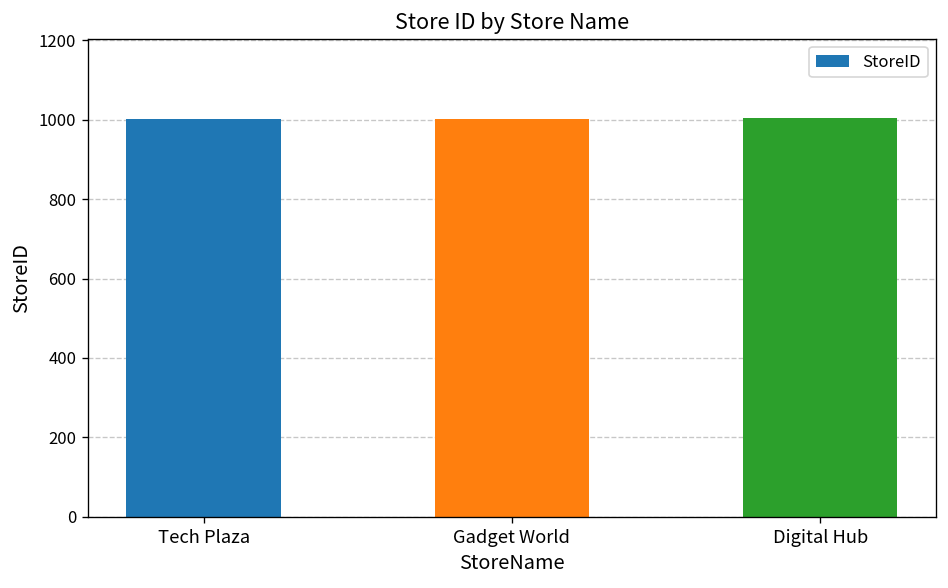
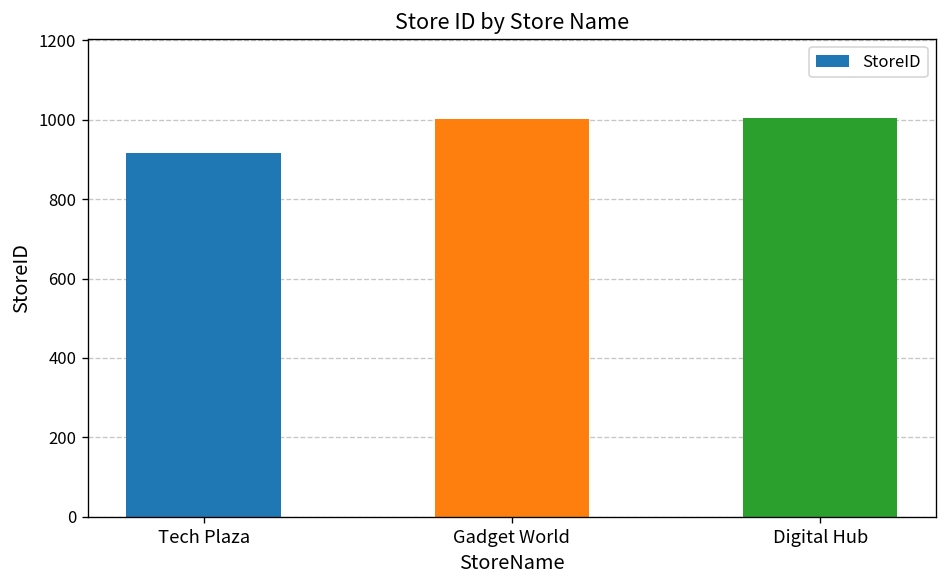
  {
-   "Tech Plaza": 1000,
+   "Tech Plaza": 920,
    "Gadget World": 1000,
    "Digital Hub": 1000
  }
